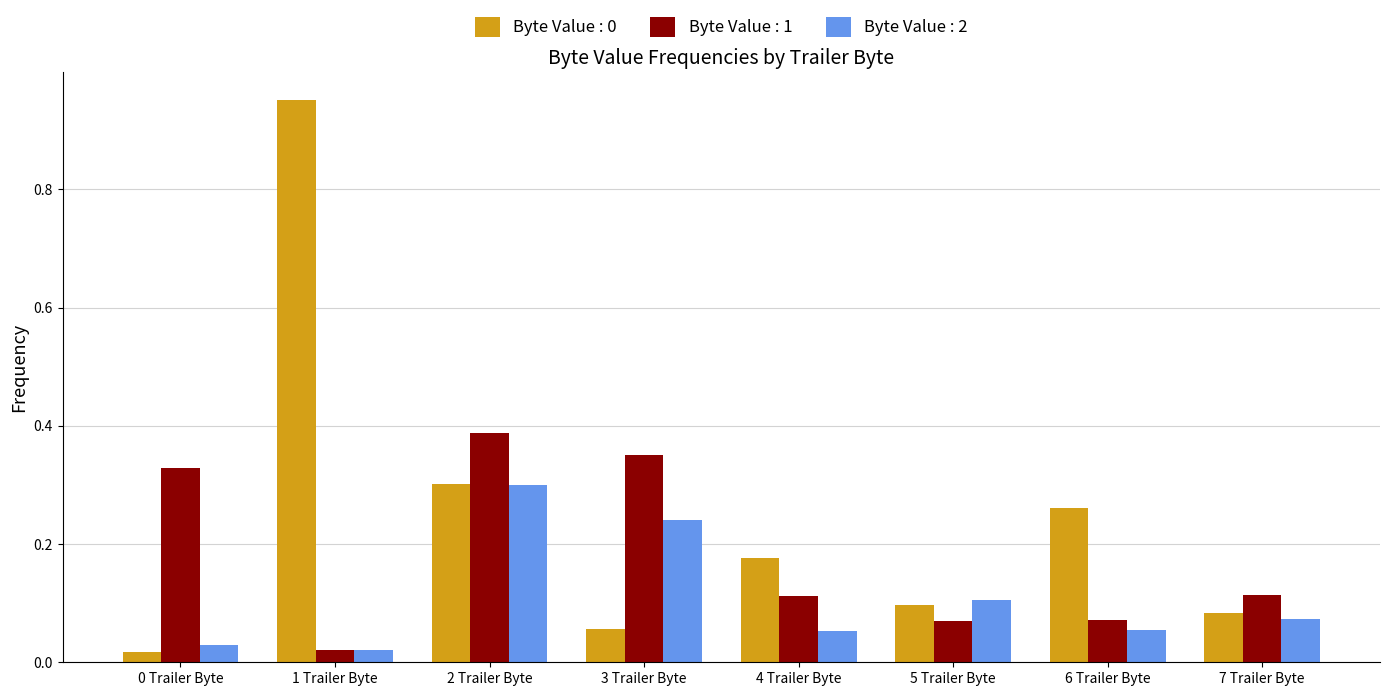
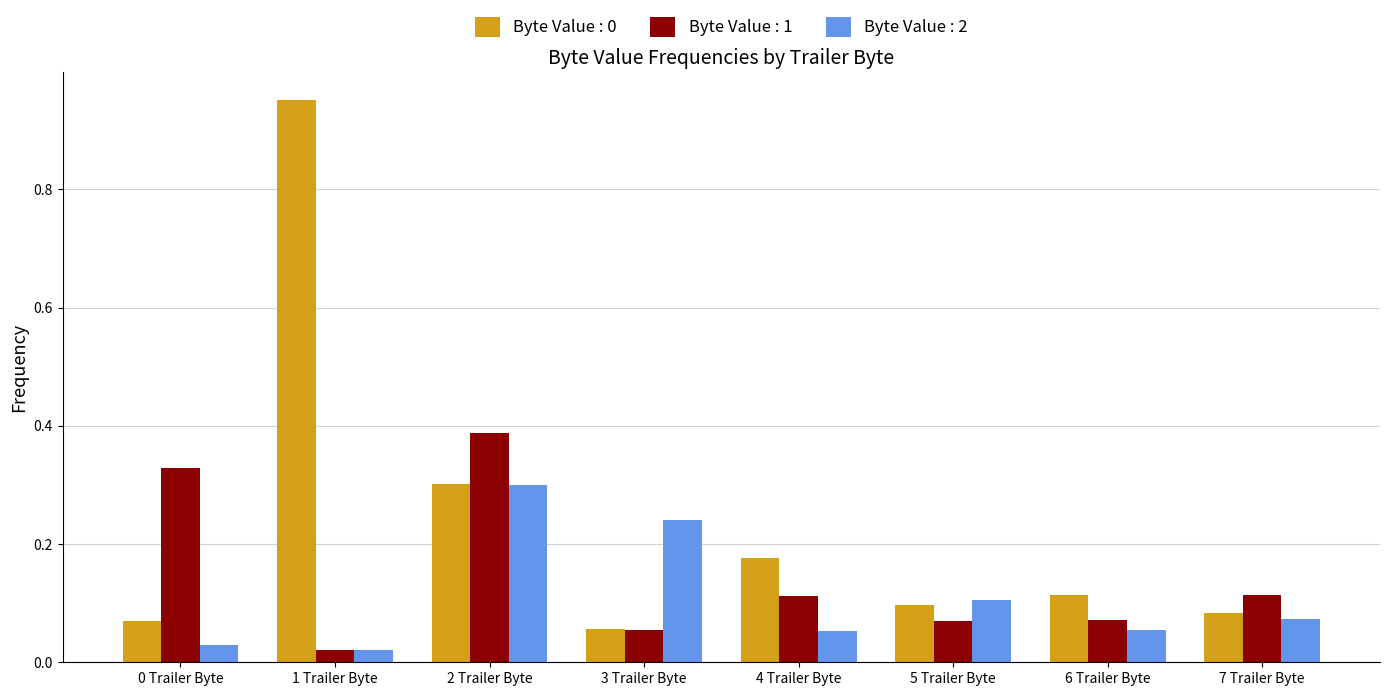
  {
    "Byte Value : 0": {
-     "0 Trailer Byte": 0.02,
+     "0 Trailer Byte": 0.07,
      "1 Trailer Byte": 0.95,
      "2 Trailer Byte": 0.30,
      "3 Trailer Byte": 0.06,
      "4 Trailer Byte": 0.18,
      "5 Trailer Byte": 0.10,
-     "6 Trailer Byte": 0.26,
+     "6 Trailer Byte": 0.11,
      "7 Trailer Byte": 0.08
    },
    "Byte Value : 1": {
      "0 Trailer Byte": 0.33,
      "1 Trailer Byte": 0.02,
      "2 Trailer Byte": 0.39,
-     "3 Trailer Byte": 0.35,
+     "3 Trailer Byte": 0.05,
      "4 Trailer Byte": 0.11,
      "5 Trailer Byte": 0.07,
      "6 Trailer Byte": 0.07,
      "7 Trailer Byte": 0.11
    },
    "Byte Value : 2": {
      "0 Trailer Byte": 0.03,
      "1 Trailer Byte": 0.02,
      "2 Trailer Byte": 0.30,
      "3 Trailer Byte": 0.24,
      "4 Trailer Byte": 0.05,
      "5 Trailer Byte": 0.10,
      "6 Trailer Byte": 0.05,
      "7 Trailer Byte": 0.07
    }
  }
